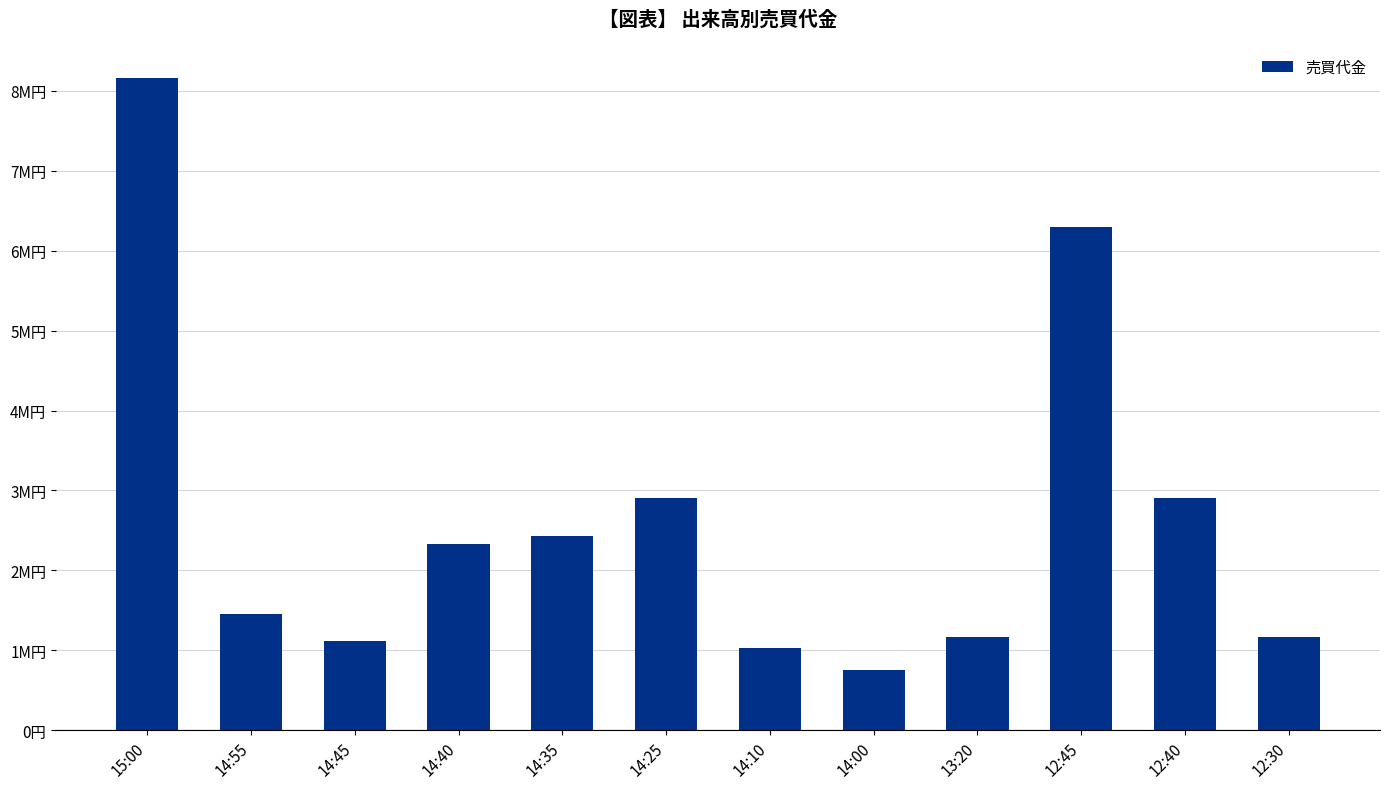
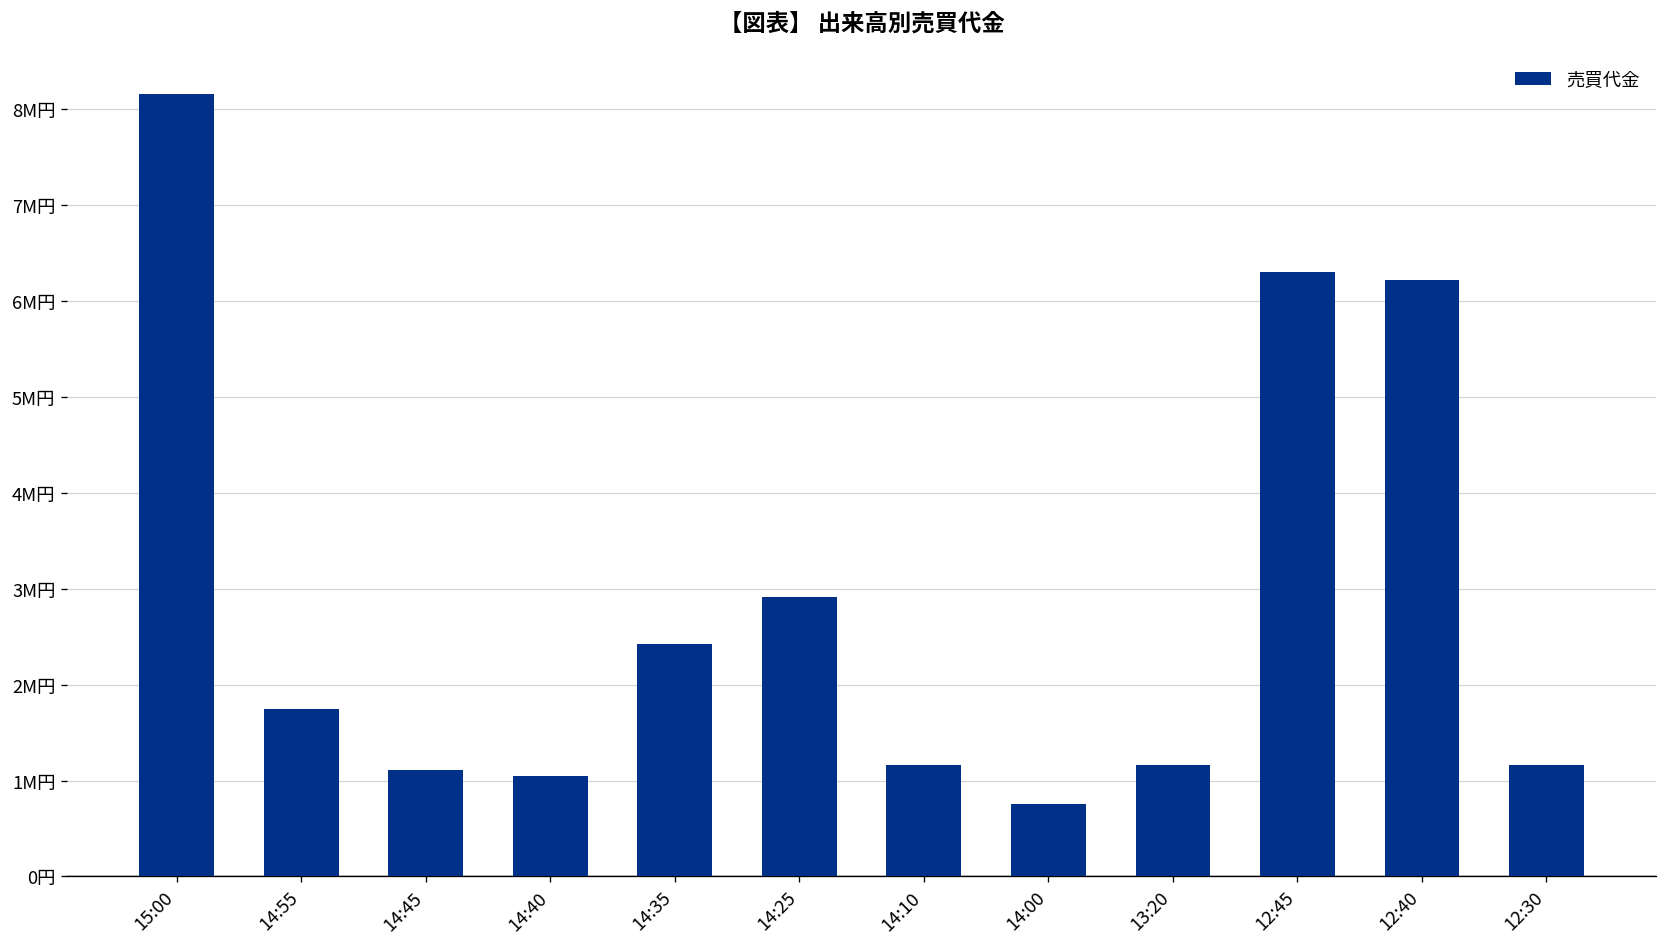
  {
    "15:00": "8.2M円",
-   "14:55": "1.5M円",
+   "14:55": "1.7M円",
    "14:45": "1.1M円",
-   "14:40": "2.3M円",
+   "14:40": "1.0M円",
    "14:35": "2.4M円",
    "14:25": "2.9M円",
-   "14:10": "1.0M円",
+   "14:10": "1.2M円",
    "14:00": "0.8M円",
    "13:20": "1.2M円",
    "12:45": "6.3M円",
-   "12:40": "2.9M円",
+   "12:40": "6.2M円",
    "12:30": "1.2M円"
  }
